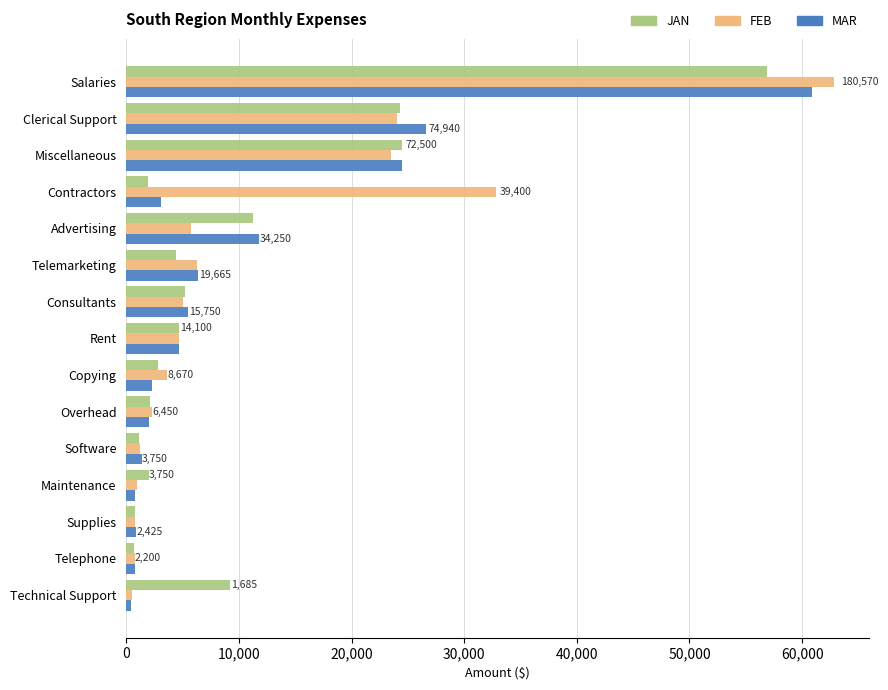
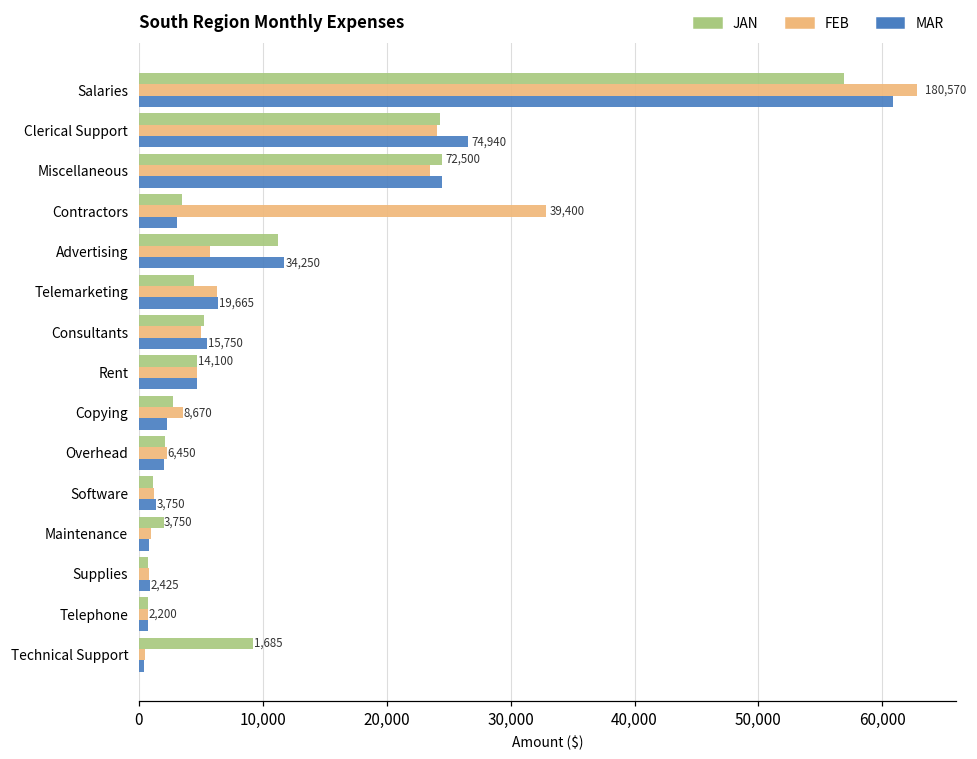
  {
    "JAN": {
      "Salaries": "56,900",
      "Clerical Support": "24,300",
-     "Contractors": "1,900",
+     "Contractors": "3,500",
      "Advertising": "11,300",
      "Telemarketing": "4,400",
      "Consultants": "5,300",
      "Copying": "2,800",
      "Overhead": "2,100",
      "Software": "1,200",
      "Supplies": "700",
      "Telephone": "700"
    },
    "FEB": {
      "Clerical Support": "24,100",
      "Miscellaneous": "23,500",
      "Advertising": "5,700",
      "Telemarketing": "6,300",
      "Consultants": "5,000",
      "Rent": "4,700",
      "Software": "1,200",
      "Maintenance": "1,000",
      "Supplies": "800",
      "Technical Support": "500"
    },
    "MAR": {
      "Salaries": "60,900",
      "Miscellaneous": "24,500",
      "Contractors": "3,100",
      "Rent": "4,700",
      "Copying": "2,300",
      "Overhead": "2,000",
      "Maintenance": "800",
      "Telephone": "800",
      "Technical Support": "400"
    }
  }
